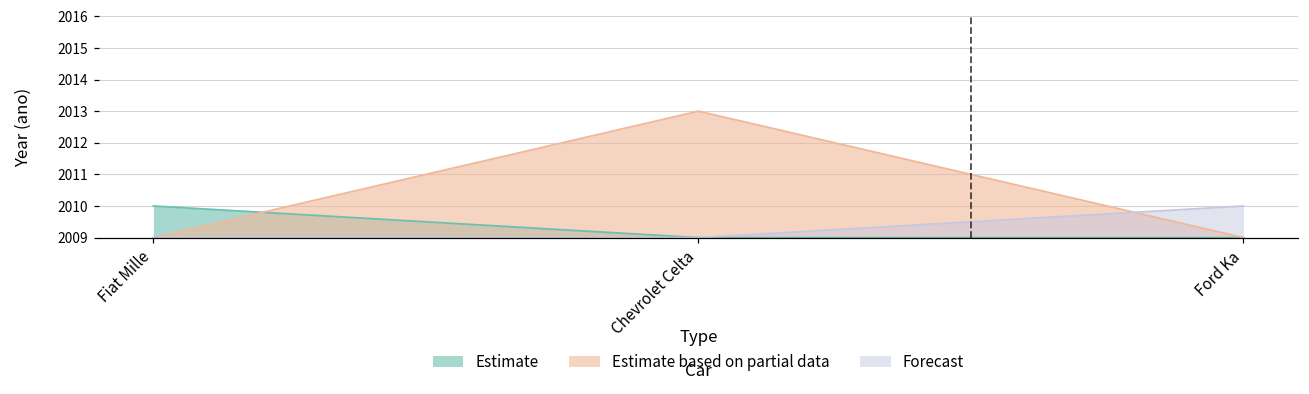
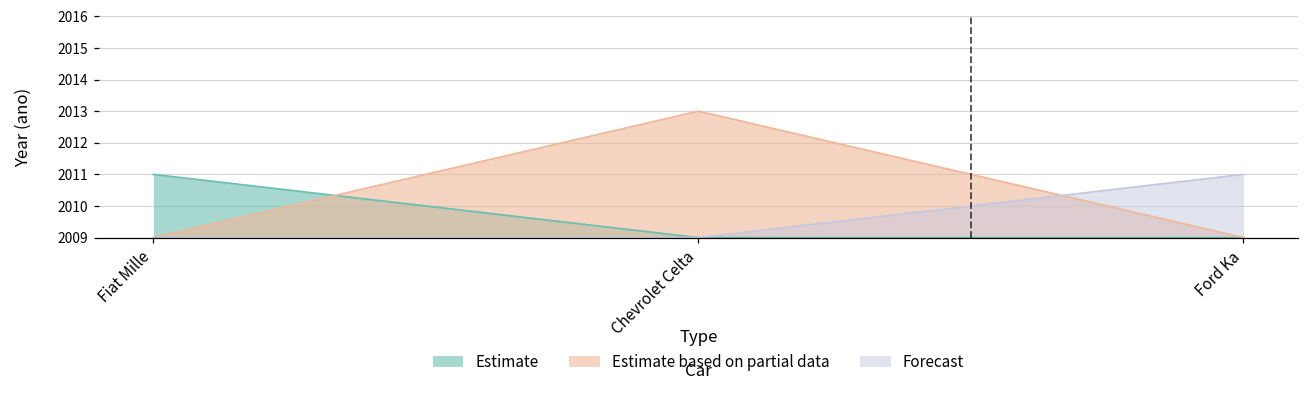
  {
    "Estimate": {
-     "Fiat Mille": 2010
+     "Fiat Mille": 2011
    },
    "Estimate based on partial data": {
      "Chevrolet Celta": 2013
    },
    "Forecast": {
-     "Ford Ka": 2010
+     "Ford Ka": 2011
    }
  }
